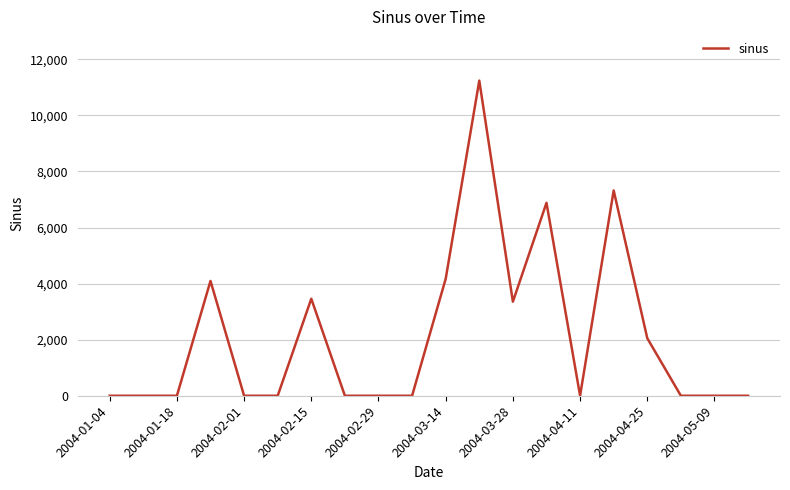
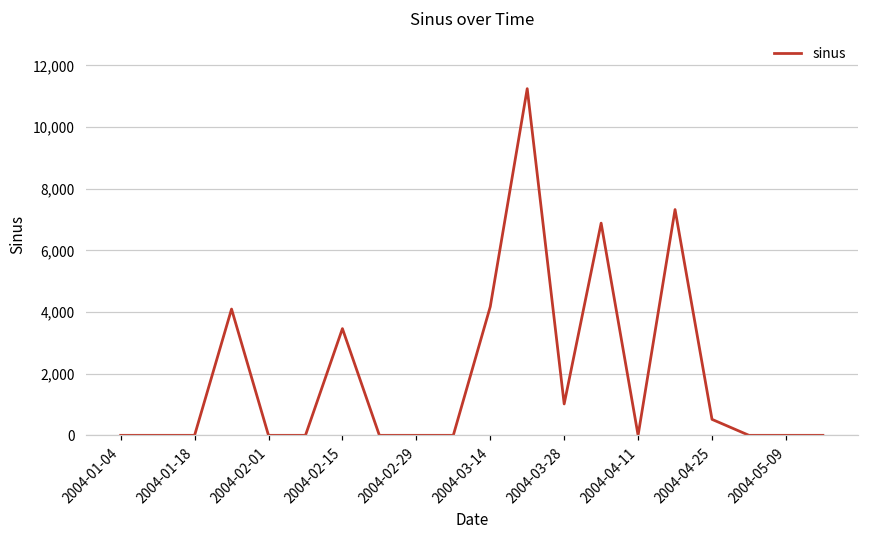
  {
    "2004-01-04": "0",
    "2004-01-18": "0",
    "2004-02-01": "0",
    "2004-02-15": "3,500",
    "2004-02-29": "0",
    "2004-03-14": "4,200",
-   "2004-03-28": "3,400",
+   "2004-03-28": "1,000",
    "2004-04-11": "0",
-   "2004-04-25": "2,100",
+   "2004-04-25": "500",
    "2004-05-09": "0"
  }
